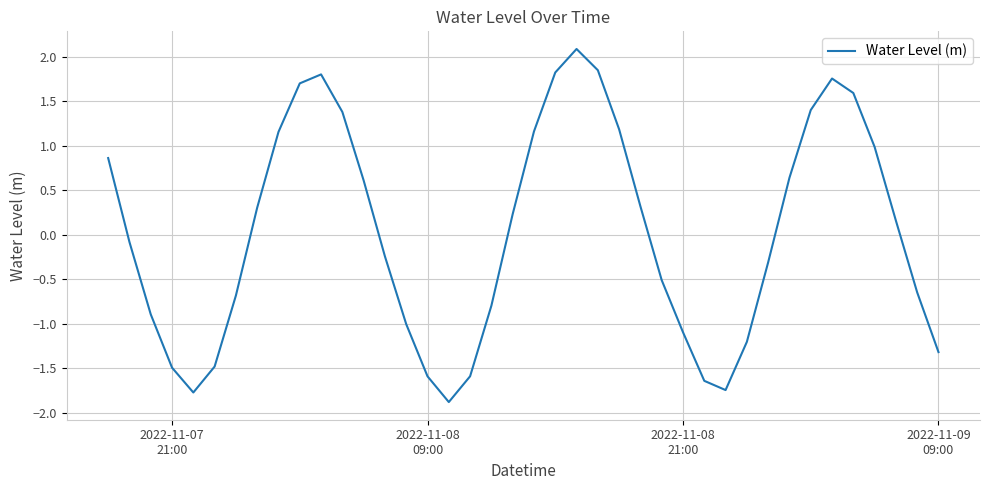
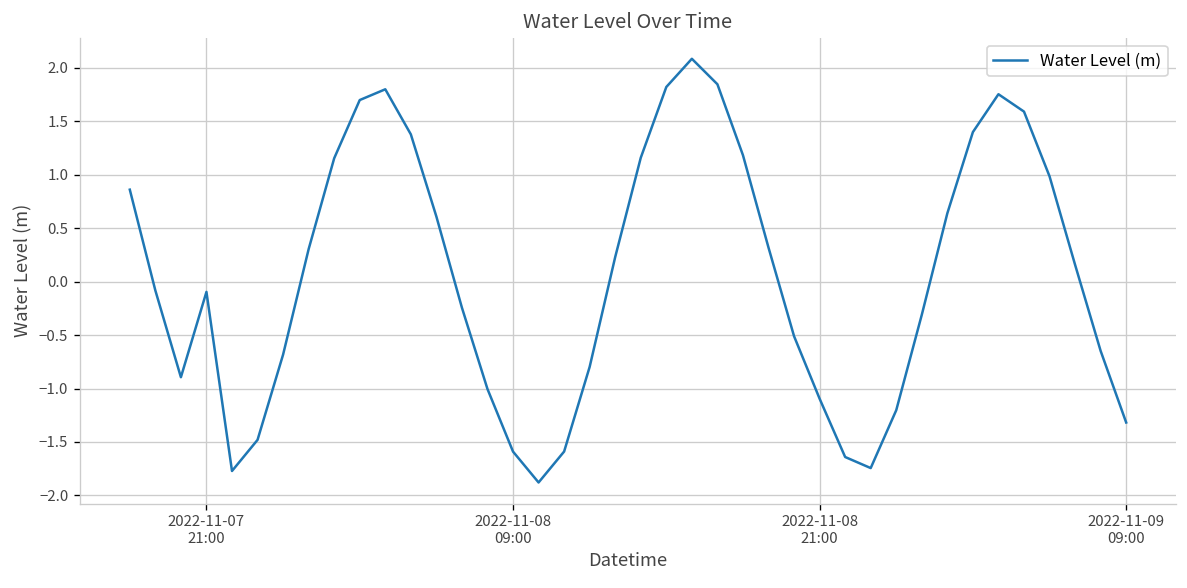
  {
-   "2022-11-07 21:00": -1.5,
+   "2022-11-07 21:00": -0.1,
    "2022-11-08 09:00": -1.6,
    "2022-11-08 21:00": -1.1,
    "2022-11-09 09:00": -1.3
  }
